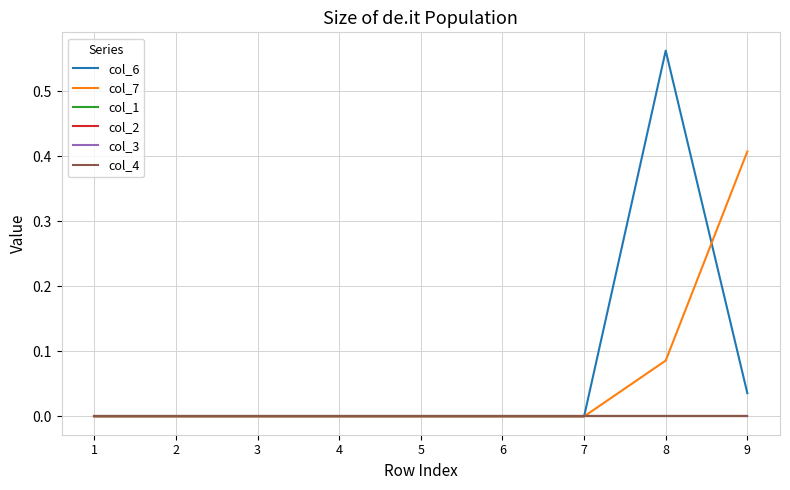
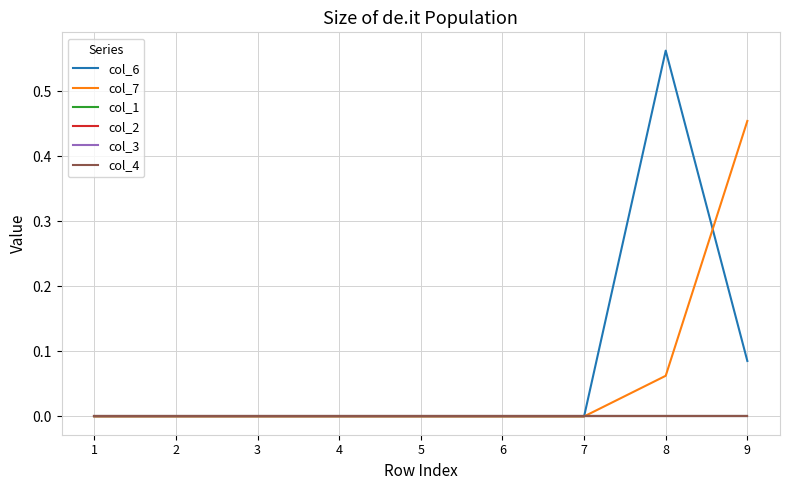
  {
    "col_6": {
      "8": 0.56,
-     "9": 0.04
+     "9": 0.09
    },
    "col_7": {
-     "8": 0.09,
-     "9": 0.41
+     "8": 0.06,
+     "9": 0.45
    },
    "col_4": {
      "8": 0.00,
      "9": 0.00
    }
  }
